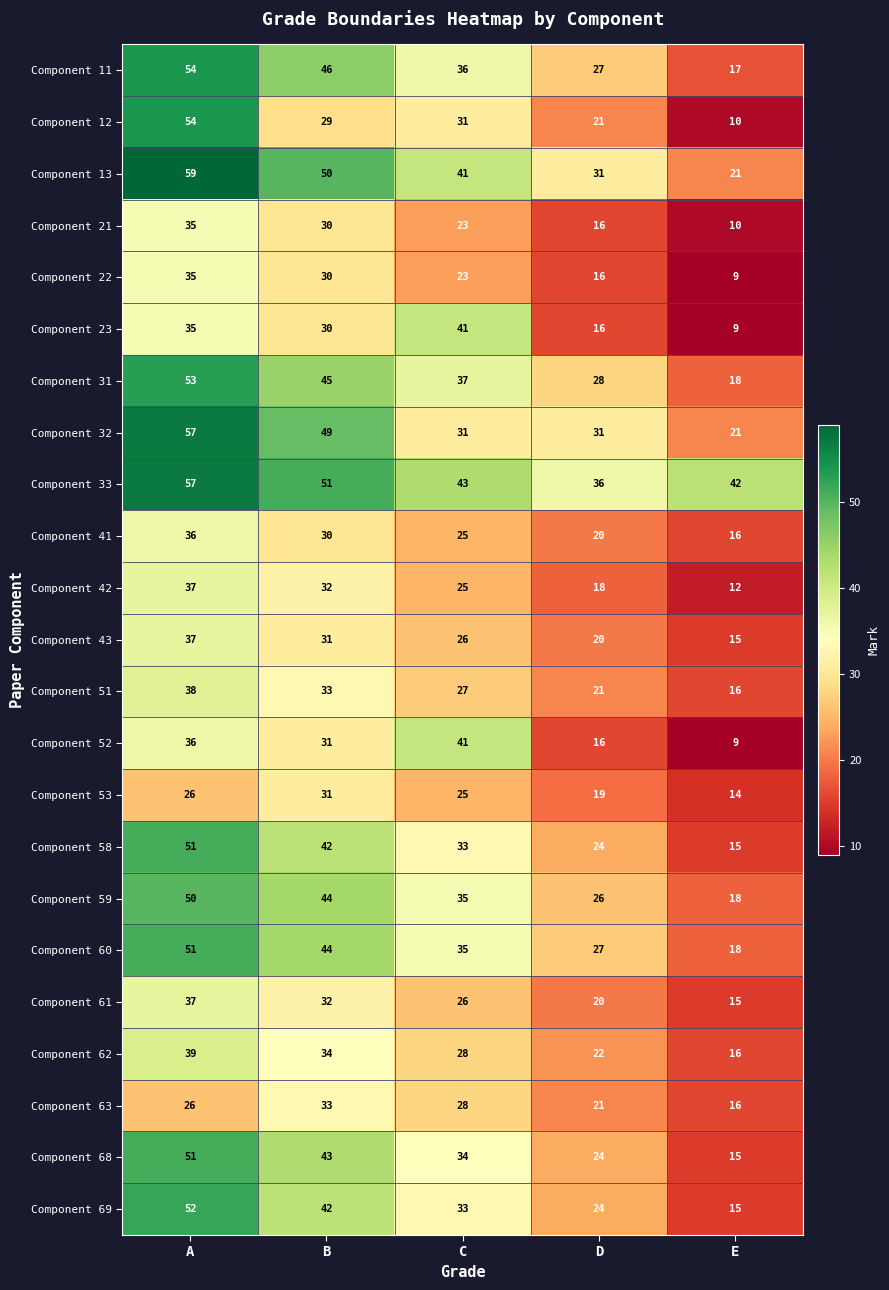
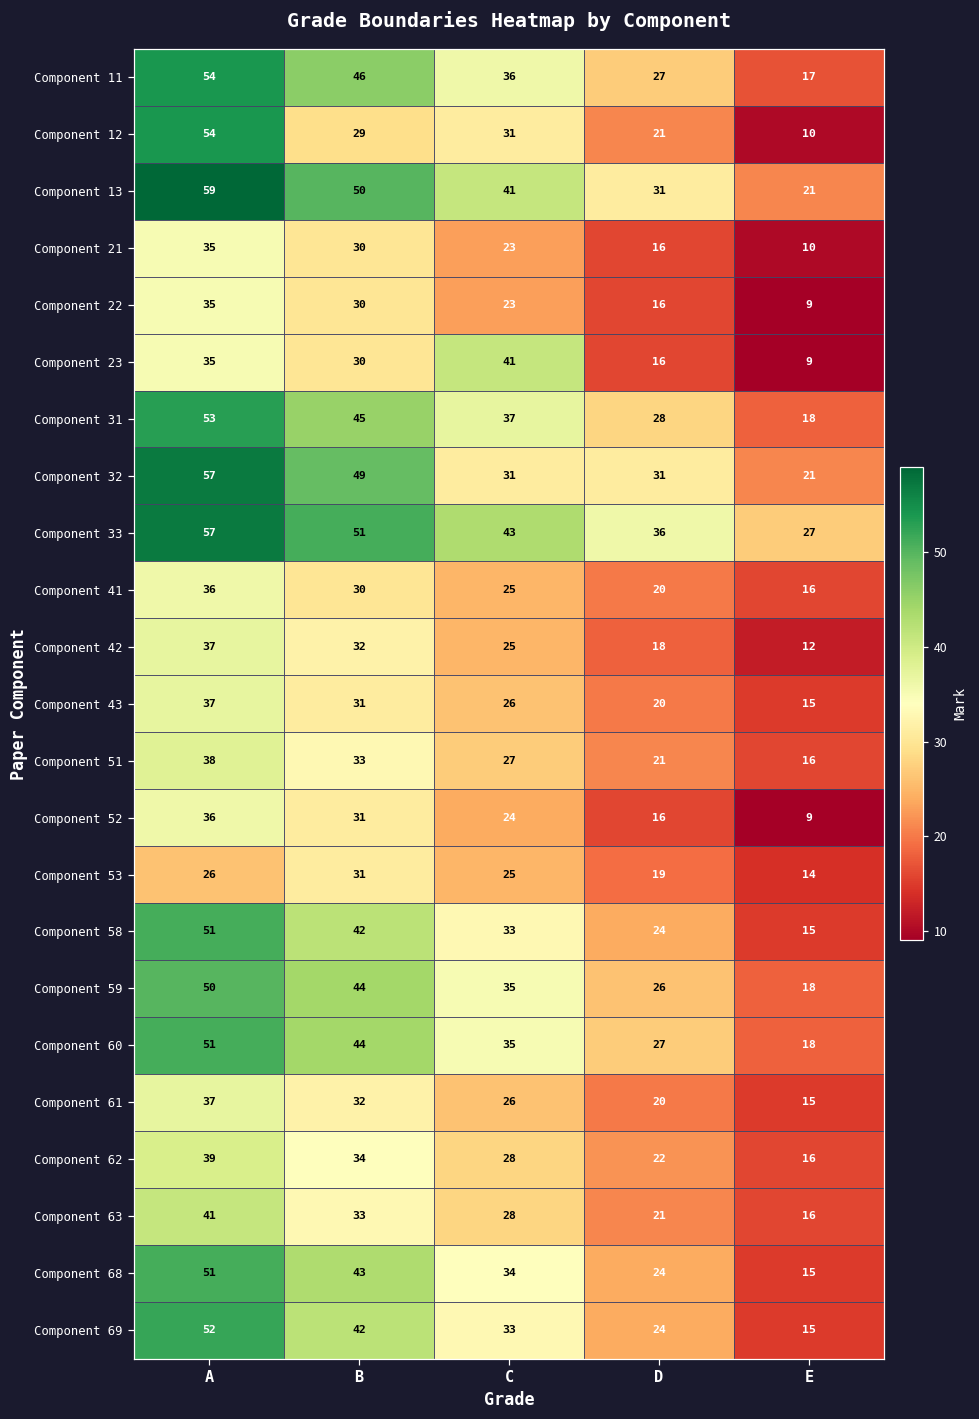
  {
    "Component 11": {
      "A": 54,
      "B": 46,
      "C": 36,
      "D": 27,
      "E": 17
    },
    "Component 12": {
      "A": 54,
      "B": 29,
      "C": 31,
      "D": 21,
      "E": 10
    },
    "Component 13": {
      "A": 59,
      "B": 50,
      "C": 41,
      "D": 31,
      "E": 21
    },
    "Component 21": {
      "A": 35,
      "B": 30,
      "C": 23,
      "D": 16,
      "E": 10
    },
    "Component 22": {
      "A": 35,
      "B": 30,
      "C": 23,
      "D": 16,
      "E": 9
    },
    "Component 23": {
      "A": 35,
      "B": 30,
      "C": 41,
      "D": 16,
      "E": 9
    },
    "Component 31": {
      "A": 53,
      "B": 45,
      "C": 37,
      "D": 28,
      "E": 18
    },
    "Component 32": {
      "A": 57,
      "B": 49,
      "C": 31,
      "D": 31,
      "E": 21
    },
    "Component 33": {
      "A": 57,
      "B": 51,
      "C": 43,
      "D": 36,
-     "E": 42
+     "E": 27
    },
    "Component 41": {
      "A": 36,
      "B": 30,
      "C": 25,
      "D": 20,
      "E": 16
    },
    "Component 42": {
      "A": 37,
      "B": 32,
      "C": 25,
      "D": 18,
      "E": 12
    },
    "Component 43": {
      "A": 37,
      "B": 31,
      "C": 26,
      "D": 20,
      "E": 15
    },
    "Component 51": {
      "A": 38,
      "B": 33,
      "C": 27,
      "D": 21,
      "E": 16
    },
    "Component 52": {
      "A": 36,
      "B": 31,
-     "C": 41,
+     "C": 24,
      "D": 16,
      "E": 9
    },
    "Component 53": {
      "A": 26,
      "B": 31,
      "C": 25,
      "D": 19,
      "E": 14
    },
    "Component 58": {
      "A": 51,
      "B": 42,
      "C": 33,
      "D": 24,
      "E": 15
    },
    "Component 59": {
      "A": 50,
      "B": 44,
      "C": 35,
      "D": 26,
      "E": 18
    },
    "Component 60": {
      "A": 51,
      "B": 44,
      "C": 35,
      "D": 27,
      "E": 18
    },
    "Component 61": {
      "A": 37,
      "B": 32,
      "C": 26,
      "D": 20,
      "E": 15
    },
    "Component 62": {
      "A": 39,
      "B": 34,
      "C": 28,
      "D": 22,
      "E": 16
    },
    "Component 63": {
-     "A": 26,
+     "A": 41,
      "B": 33,
      "C": 28,
      "D": 21,
      "E": 16
    },
    "Component 68": {
      "A": 51,
      "B": 43,
      "C": 34,
      "D": 24,
      "E": 15
    },
    "Component 69": {
      "A": 52,
      "B": 42,
      "C": 33,
      "D": 24,
      "E": 15
    }
  }
